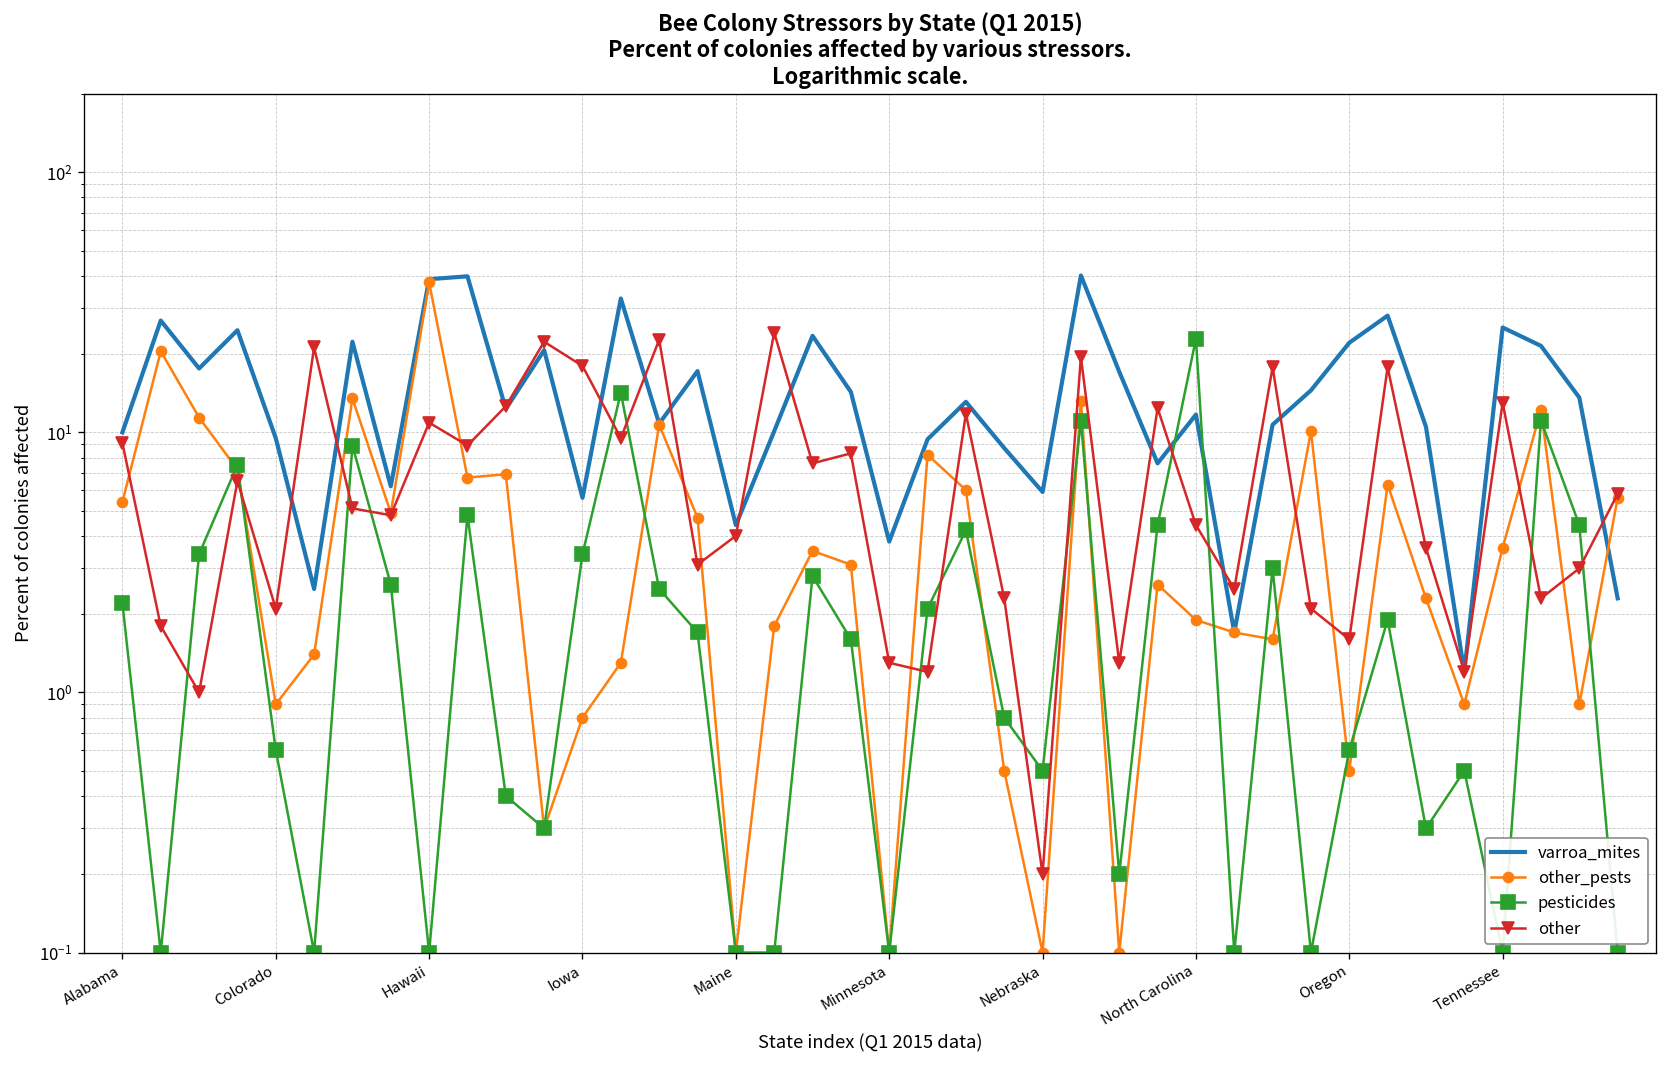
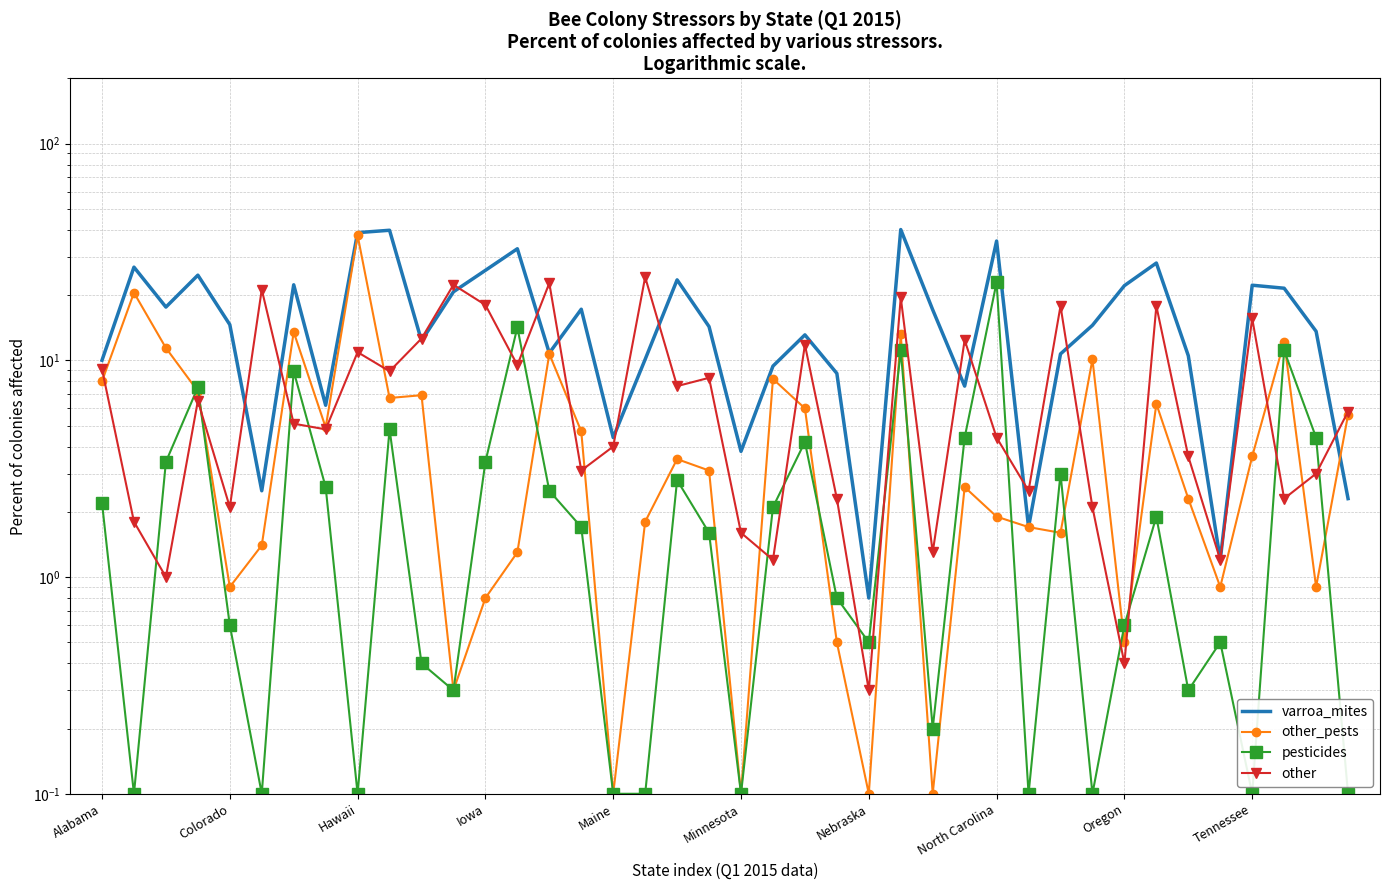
  {
    "varroa_mites": {
      "Alabama": 10,
-     "Colorado": 10,
+     "Colorado": 15,
      "Hawaii": 39,
-     "Iowa": 5.6,
+     "Iowa": 26,
      "Maine": 4.4,
      "Minnesota": 3.8,
-     "Nebraska": 5.9,
-     "North Carolina": 12,
+     "Nebraska": 0.8,
+     "North Carolina": 36,
      "Oregon": 22,
-     "Tennessee": 25
+     "Tennessee": 22
    },
    "other_pests": {
-     "Alabama": 5.4,
+     "Alabama": 8.0,
      "Colorado": 0.9,
      "Hawaii": 38,
      "Iowa": 0.8,
      "Nebraska": 0.1,
      "North Carolina": 1.9,
      "Oregon": 0.5,
      "Tennessee": 3.6
    },
    "pesticides": {
      "Alabama": 2.2,
      "Colorado": 0.6,
      "Hawaii": 0.1,
      "Iowa": 3.4,
      "Nebraska": 0.5,
      "North Carolina": 23,
      "Oregon": 0.6,
      "Tennessee": 0.1
    },
    "other": {
      "Alabama": 9.1,
      "Colorado": 2.1,
      "Hawaii": 11,
      "Iowa": 18,
      "Maine": 4.0,
-     "Minnesota": 1.3,
-     "Nebraska": 0.2,
+     "Minnesota": 1.6,
+     "Nebraska": 0.3,
      "North Carolina": 4.4,
-     "Oregon": 1.6,
-     "Tennessee": 13
+     "Oregon": 0.4,
+     "Tennessee": 16
    }
  }
